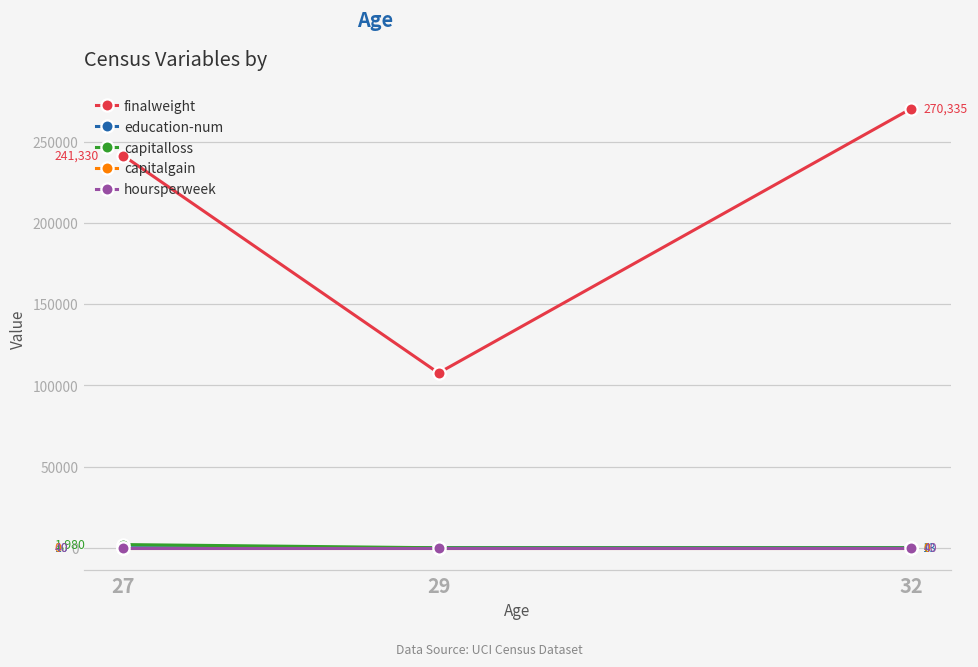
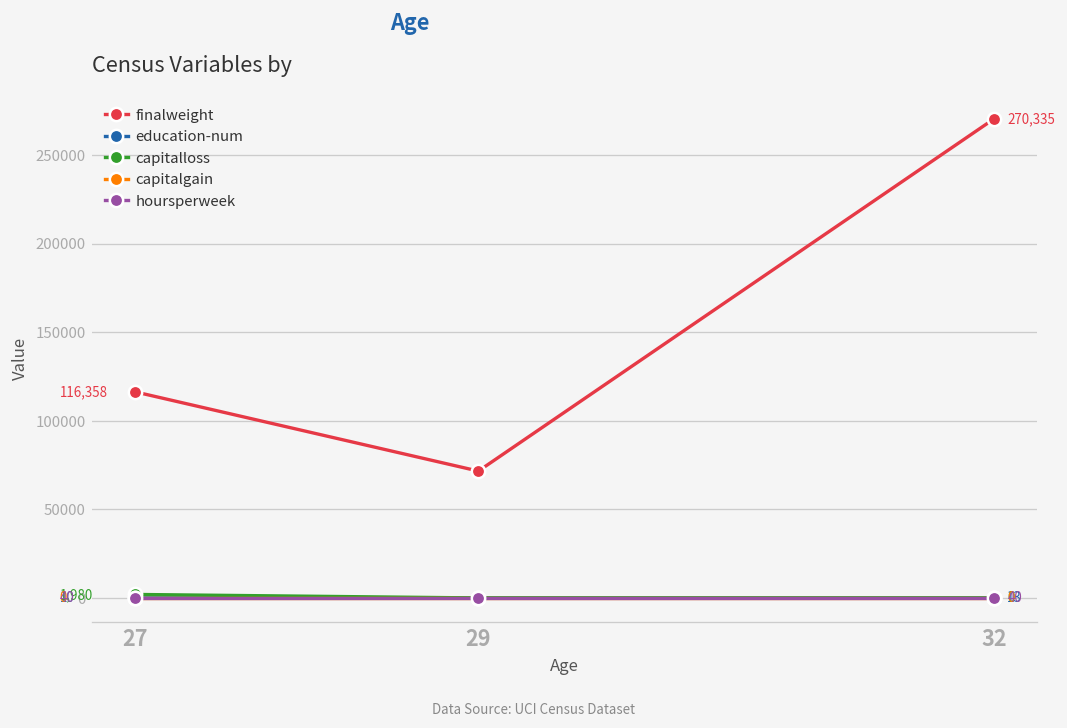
  {
    "finalweight": {
-     "27": "241,330",
-     "29": "108000",
+     "27": "116,358",
+     "29": "72000",
      "32": "270,335"
    },
    "hoursperweek": {
      "27": "0"
    },
    "capitalloss": {
      "27": "2000"
    }
  }
